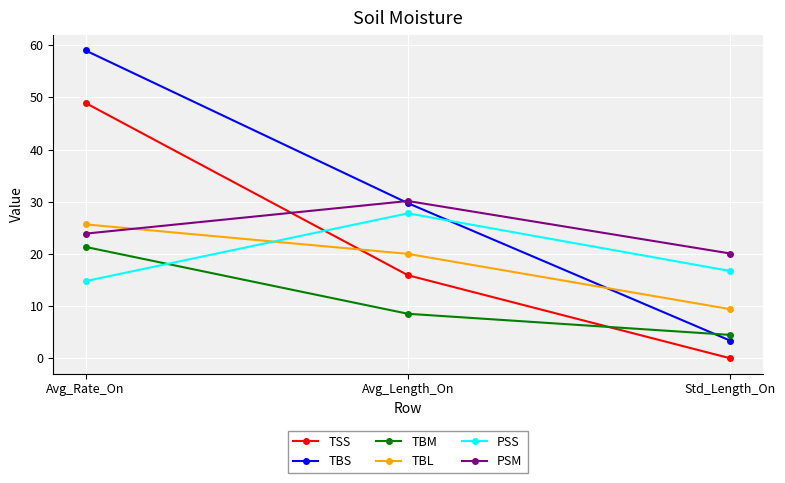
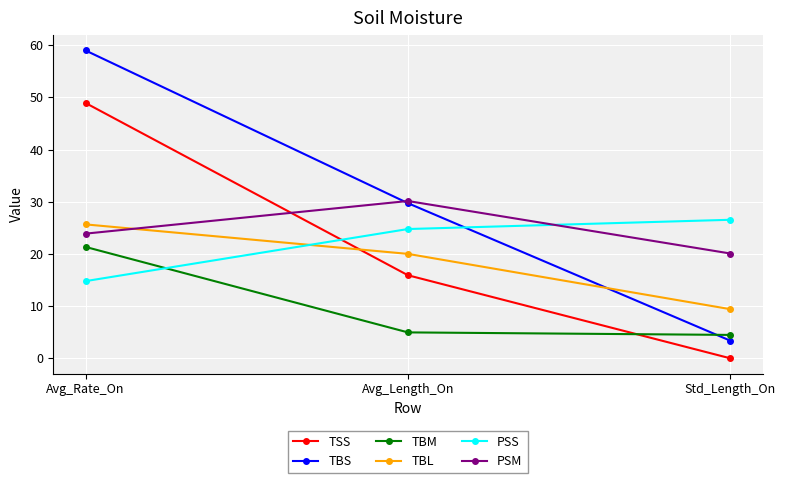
  {
    "TSS": {
      "Avg_Rate_On": 49,
      "Avg_Length_On": 16,
      "Std_Length_On": 0
    },
    "TBS": {
      "Avg_Rate_On": 59,
      "Std_Length_On": 3
    },
    "TBM": {
      "Avg_Rate_On": 21,
-     "Avg_Length_On": 9,
+     "Avg_Length_On": 5,
      "Std_Length_On": 4
    },
    "TBL": {
      "Avg_Rate_On": 26,
      "Avg_Length_On": 20,
      "Std_Length_On": 9
    },
    "PSS": {
      "Avg_Rate_On": 15,
-     "Avg_Length_On": 28,
-     "Std_Length_On": 17
+     "Avg_Length_On": 25,
+     "Std_Length_On": 27
    },
    "PSM": {
      "Avg_Rate_On": 24,
      "Std_Length_On": 20
    }
  }
